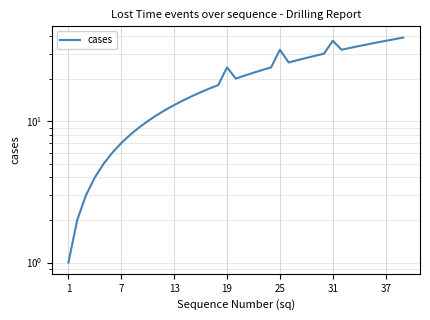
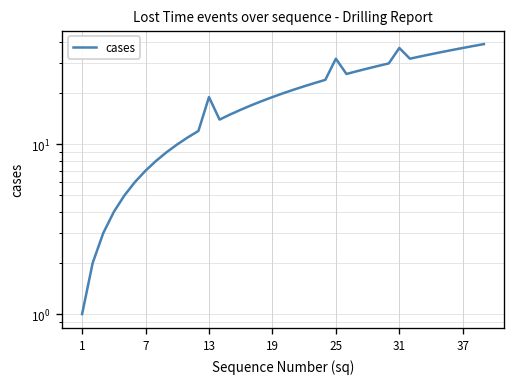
  {
    "1": 1,
    "7": 7,
-   "13": 13,
-   "19": 24,
+   "13": 19,
+   "19": 19,
    "25": 32,
    "31": 37,
    "37": 37
  }
